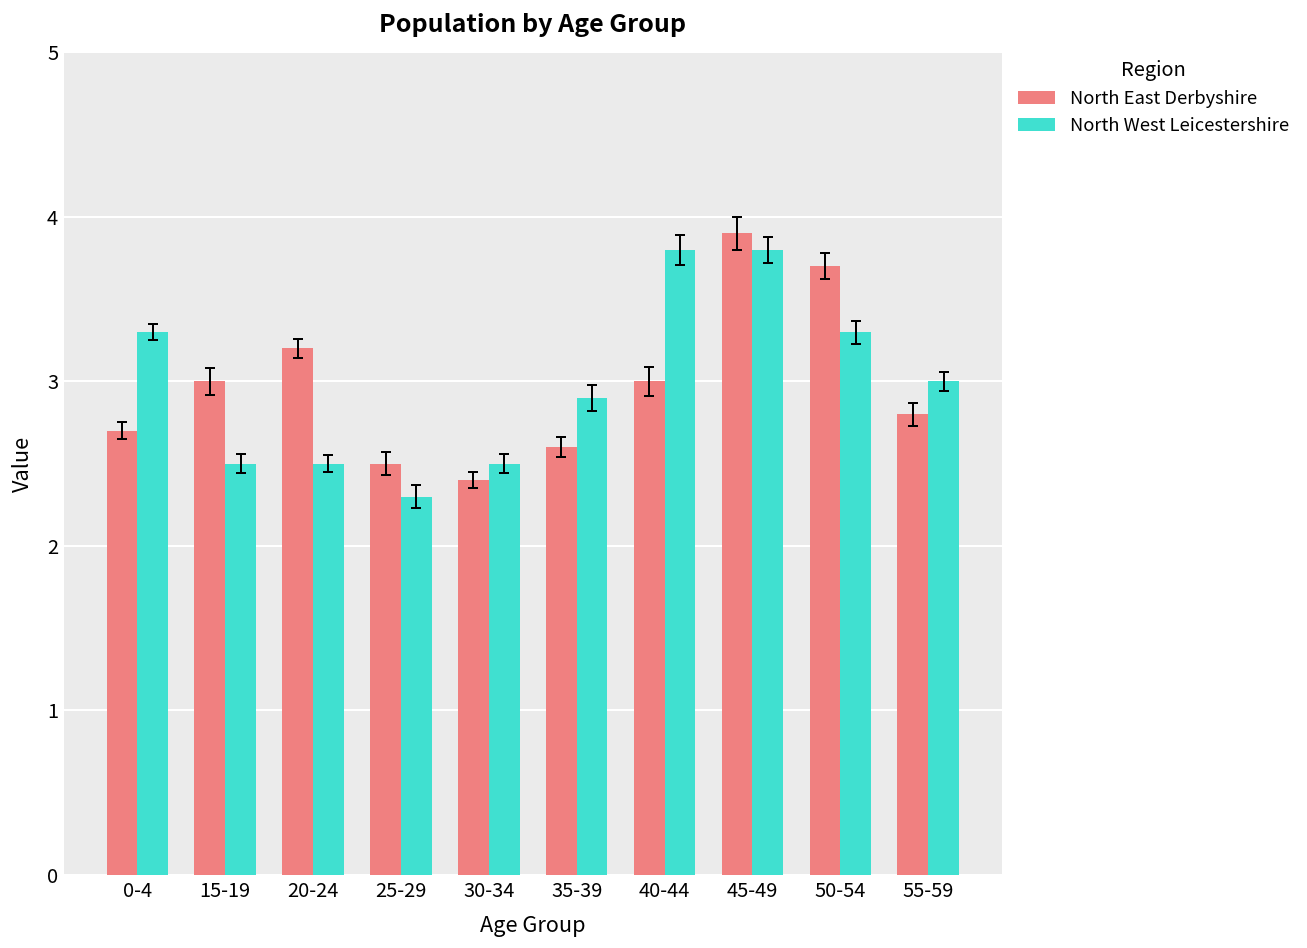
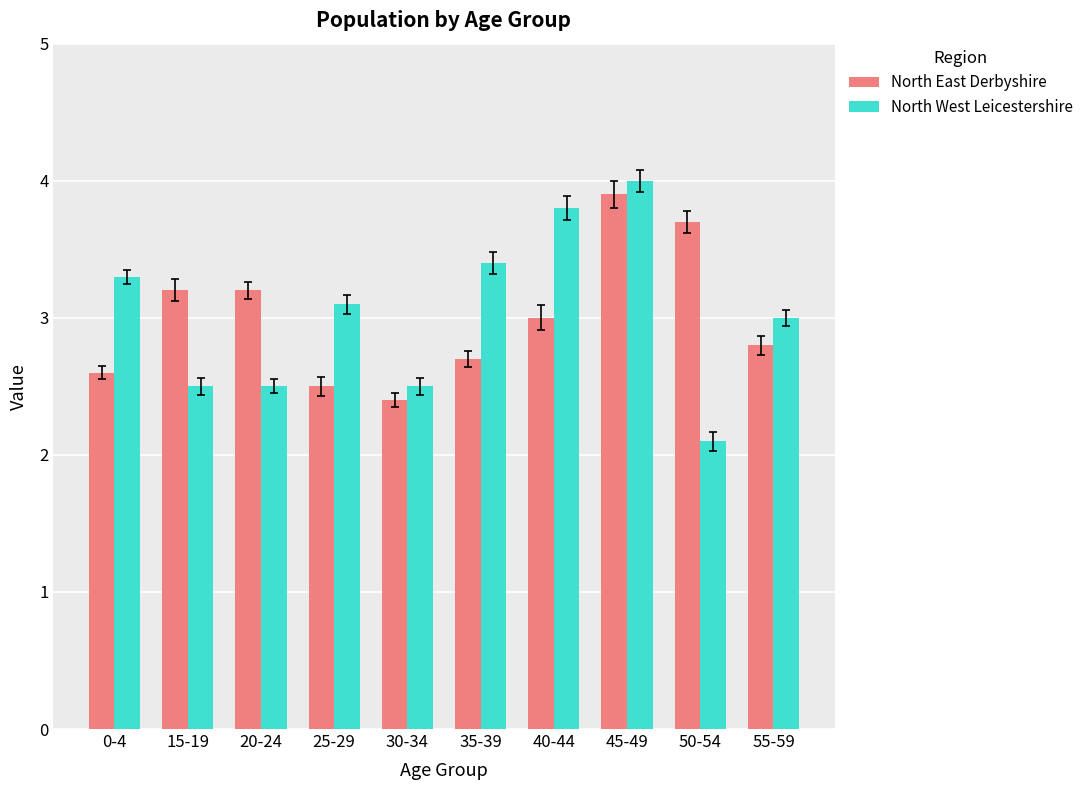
  {
    "North East Derbyshire": {
-     "0-4": 2.7,
-     "15-19": 3.0,
+     "0-4": 2.6,
+     "15-19": 3.2,
      "20-24": 3.2,
      "25-29": 2.5,
      "30-34": 2.4,
-     "35-39": 2.6,
+     "35-39": 2.7,
      "40-44": 3.0,
      "45-49": 3.9,
      "50-54": 3.7,
      "55-59": 2.8
    },
    "North West Leicestershire": {
      "0-4": 3.3,
      "15-19": 2.5,
      "20-24": 2.5,
-     "25-29": 2.3,
+     "25-29": 3.1,
      "30-34": 2.5,
-     "35-39": 2.9,
+     "35-39": 3.4,
      "40-44": 3.8,
-     "45-49": 3.8,
-     "50-54": 3.3,
+     "45-49": 4.0,
+     "50-54": 2.1,
      "55-59": 3.0
    }
  }
